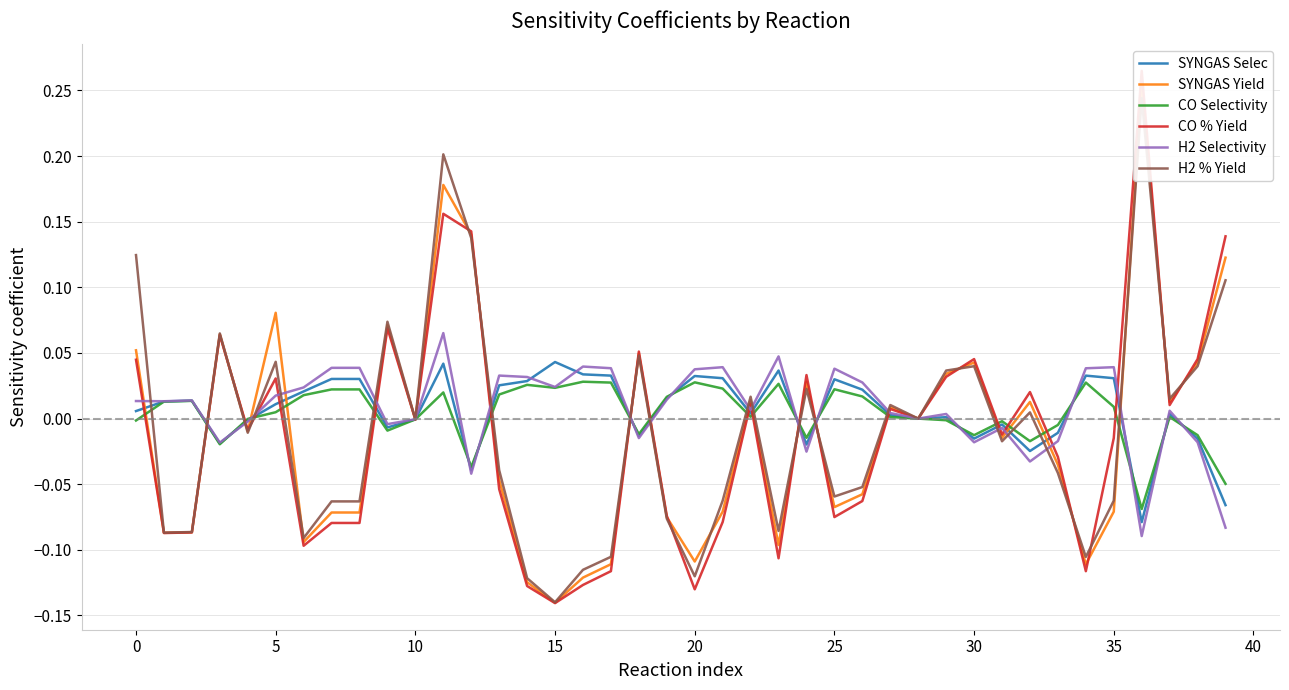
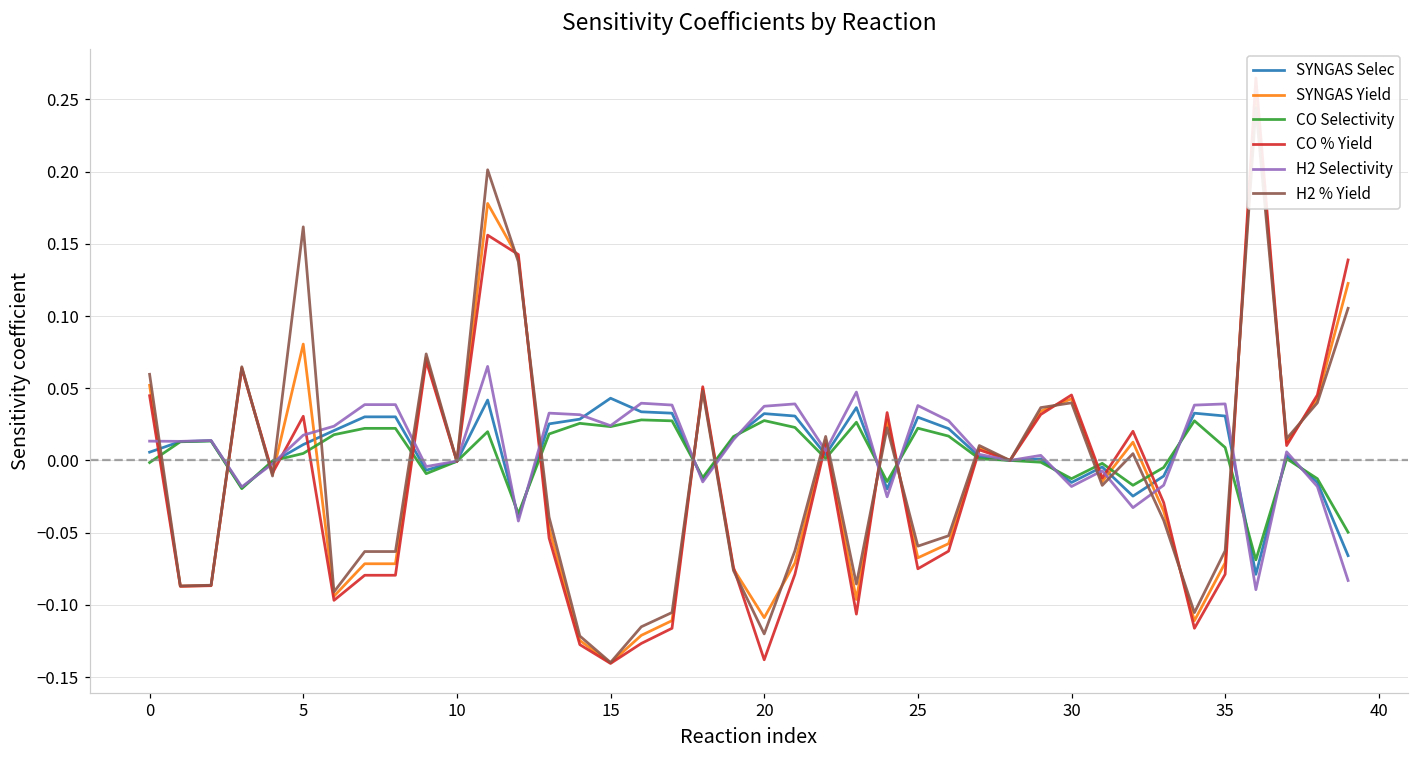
  {
    "SYNGAS Selec": {
      "0": 0.006,
      "5": 0.011,
      "15": 0.043,
      "20": 0.032,
      "25": 0.030,
      "30": -0.015,
      "35": 0.031
    },
    "SYNGAS Yield": {
      "0": 0.052,
      "5": 0.081,
      "20": -0.109,
      "25": -0.067,
      "30": 0.043,
      "35": -0.071
    },
    "CO Selectivity": {
      "0": -0.001,
      "5": 0.005,
      "20": 0.028,
      "25": 0.022,
      "30": -0.013,
      "35": 0.009
    },
    "CO % Yield": {
      "0": 0.045,
      "5": 0.031,
-     "20": -0.130,
+     "20": -0.138,
      "25": -0.075,
      "30": 0.045,
-     "35": -0.015
+     "35": -0.079
    },
    "H2 Selectivity": {
      "0": 0.013,
      "5": 0.018,
      "20": 0.038,
      "25": 0.038,
      "30": -0.018,
      "35": 0.039
    },
    "H2 % Yield": {
-     "0": 0.125,
-     "5": 0.043,
+     "0": 0.060,
+     "5": 0.162,
      "20": -0.120,
      "25": -0.059,
      "30": 0.040,
      "35": -0.063
    }
  }
